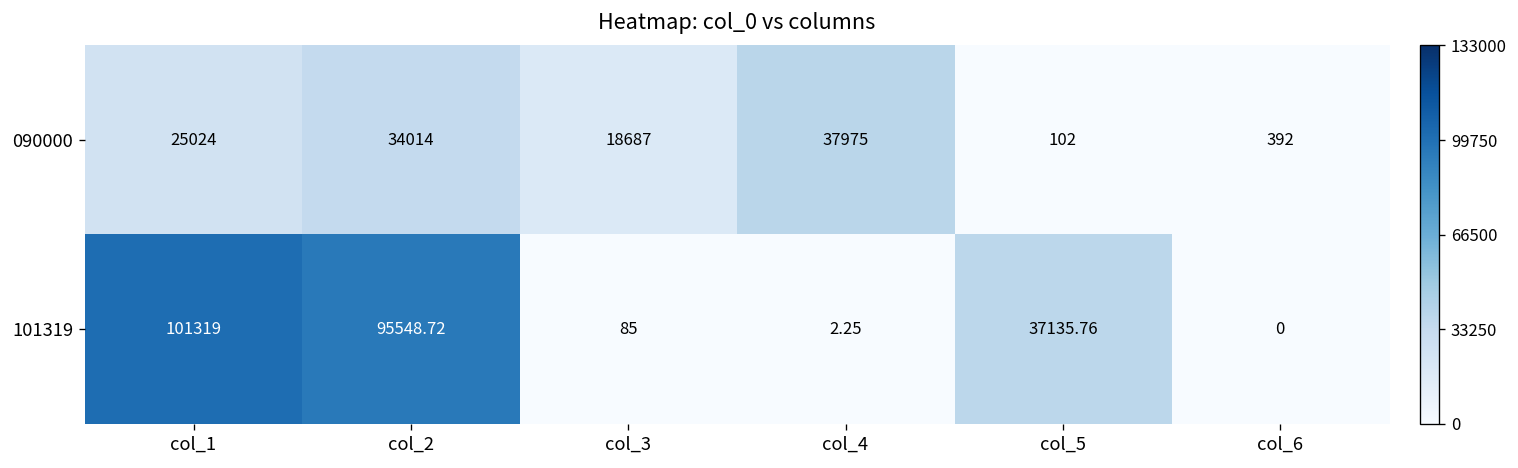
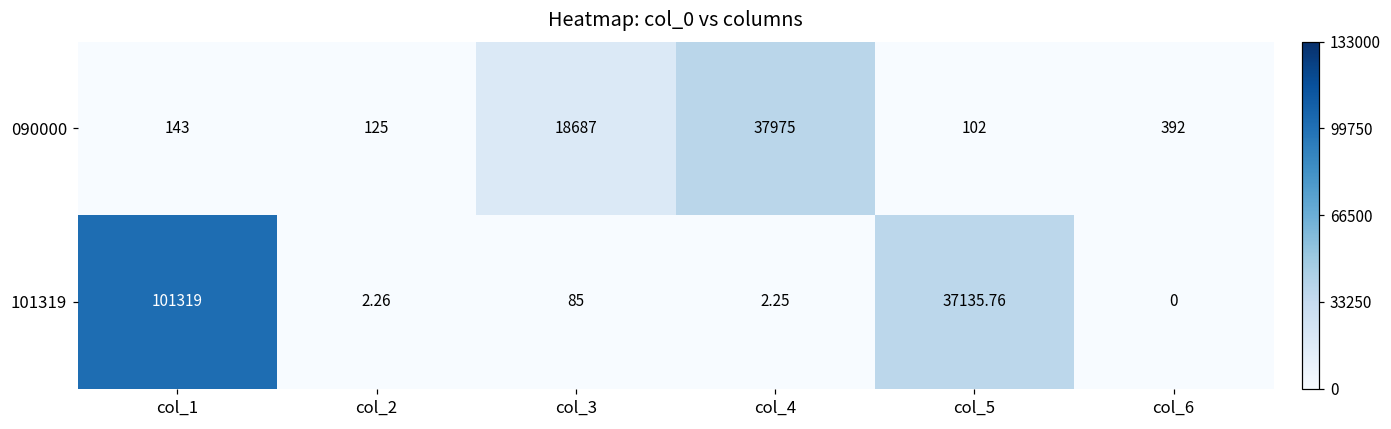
  {
    "090000": {
-     "col_1": 25024,
-     "col_2": 34014,
+     "col_1": 143,
+     "col_2": 125,
      "col_3": 18687,
      "col_4": 37975,
      "col_5": 102,
      "col_6": 392
    },
    "101319": {
      "col_1": 101319,
-     "col_2": 95548.72,
+     "col_2": 2.26,
      "col_3": 85,
      "col_4": 2.25,
      "col_5": 37135.76,
      "col_6": 0
    }
  }
